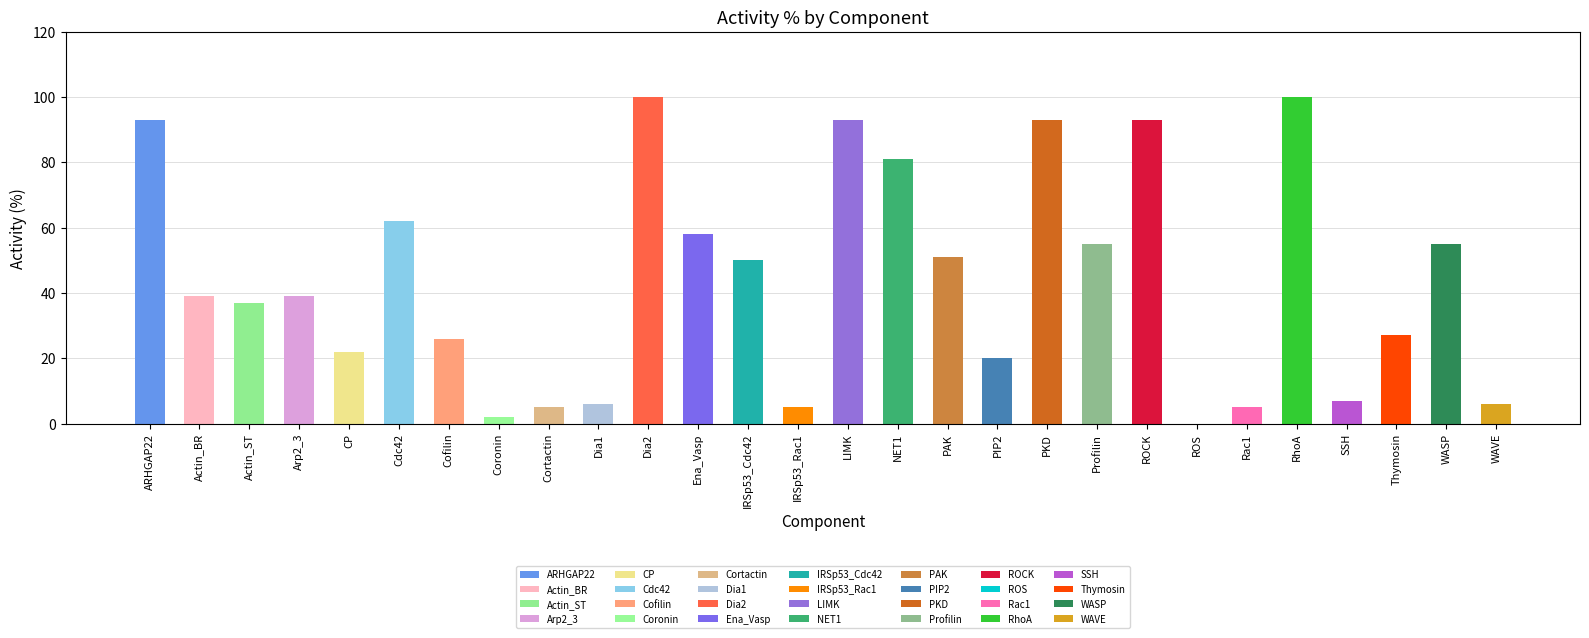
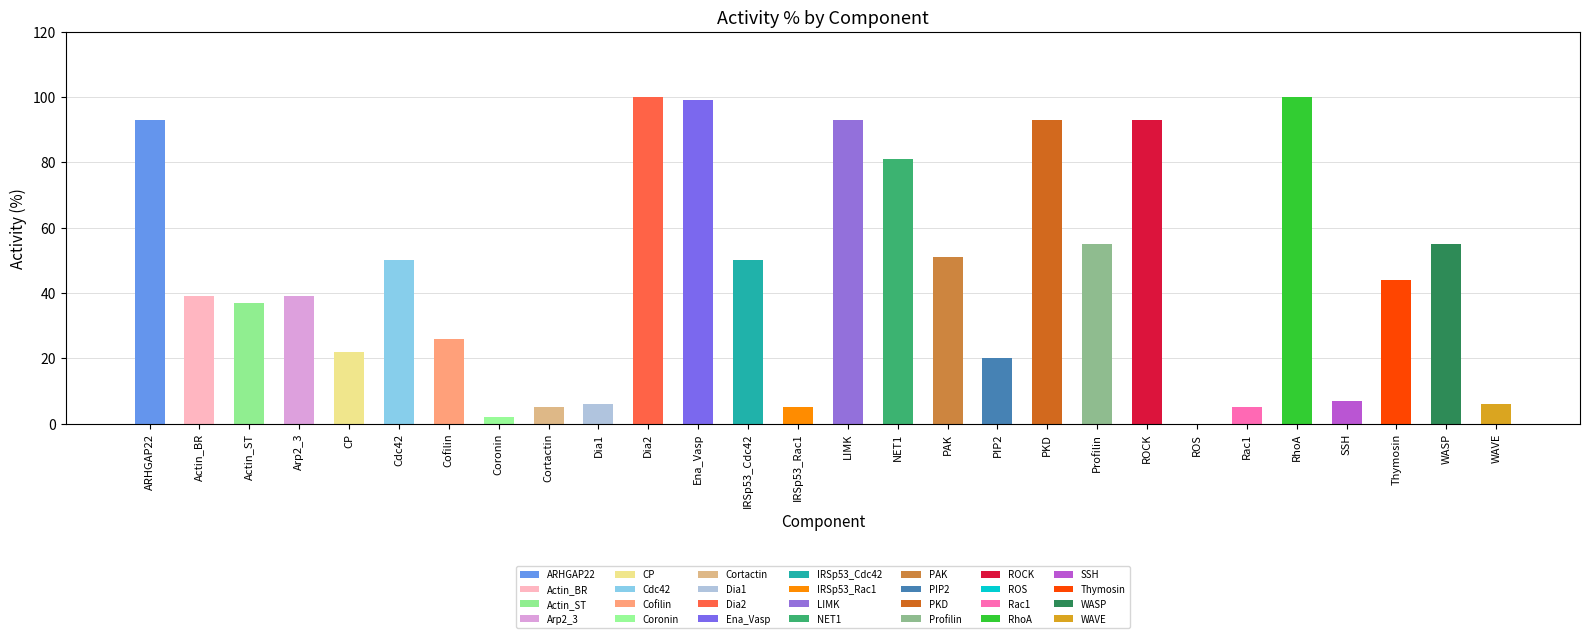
  {
    "ARHGAP22": 93,
    "Actin_BR": 39,
    "Actin_ST": 37,
    "Arp2_3": 39,
    "CP": 22,
-   "Cdc42": 62,
+   "Cdc42": 50,
    "Cofilin": 26,
    "Coronin": 2,
    "Cortactin": 5,
    "Dia1": 6,
    "Dia2": 100,
-   "Ena_Vasp": 58,
+   "Ena_Vasp": 99,
    "IRSp53_Cdc42": 50,
    "IRSp53_Rac1": 5,
    "LIMK": 93,
    "NET1": 81,
    "PAK": 51,
    "PIP2": 20,
    "PKD": 93,
    "Profilin": 55,
    "ROCK": 93,
    "ROS": 0,
    "Rac1": 5,
    "RhoA": 100,
    "SSH": 7,
-   "Thymosin": 27,
+   "Thymosin": 44,
    "WASP": 55,
    "WAVE": 6
  }
